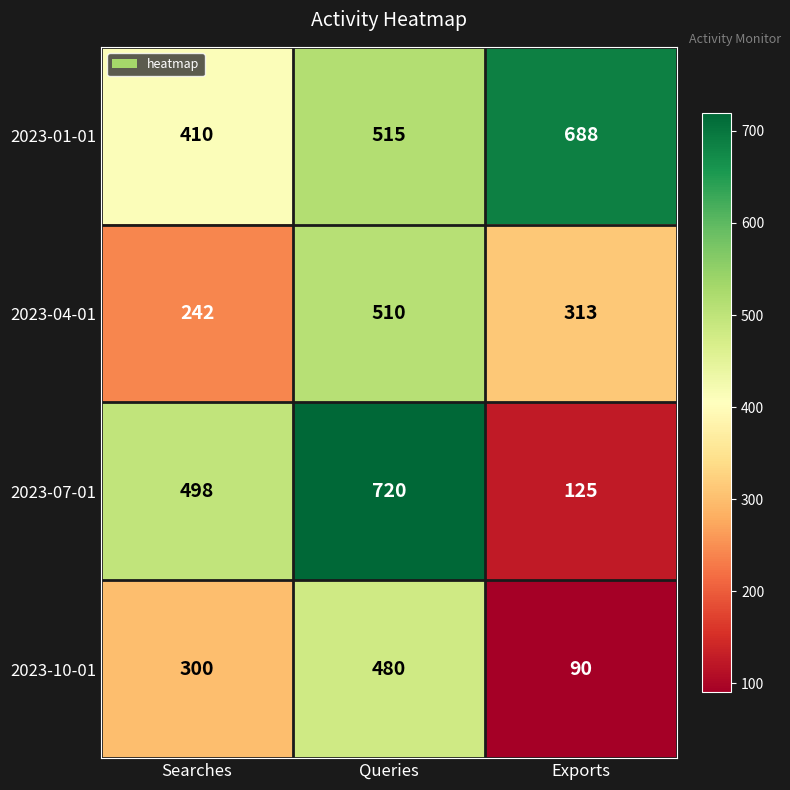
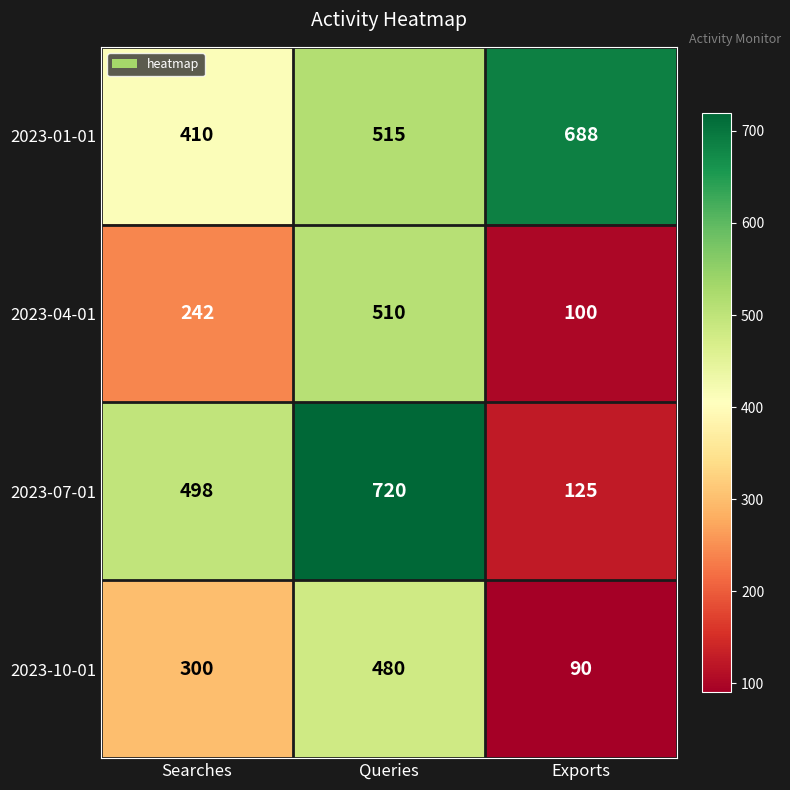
  {
    "2023-01-01": {
      "Searches": 410,
      "Queries": 515,
      "Exports": 688
    },
    "2023-04-01": {
      "Searches": 242,
      "Queries": 510,
-     "Exports": 313
+     "Exports": 100
    },
    "2023-07-01": {
      "Searches": 498,
      "Queries": 720,
      "Exports": 125
    },
    "2023-10-01": {
      "Searches": 300,
      "Queries": 480,
      "Exports": 90
    }
  }
